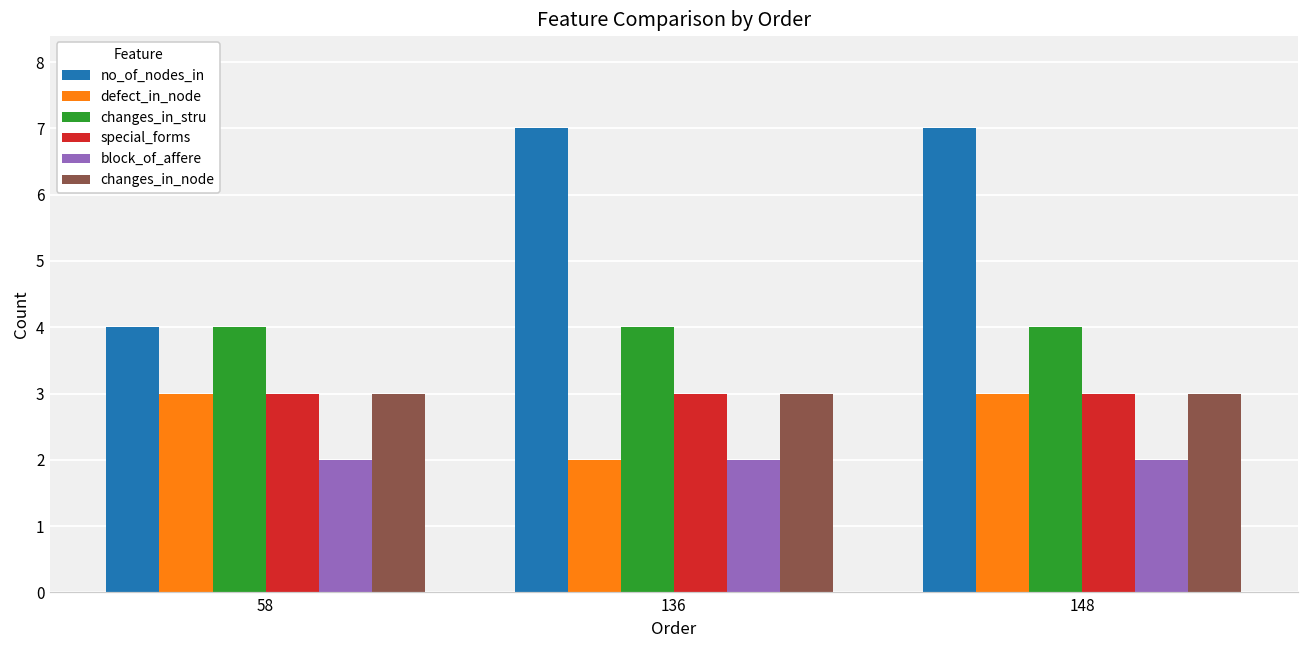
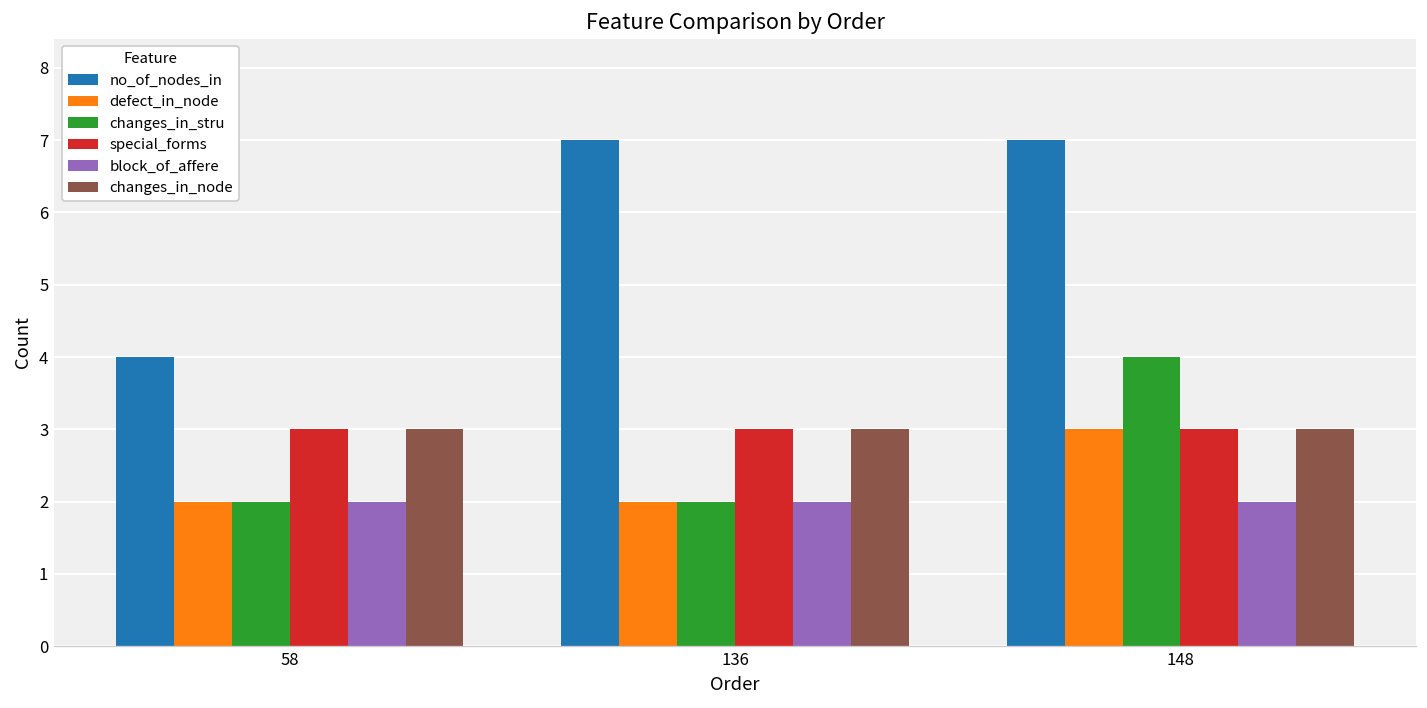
  {
    "no_of_nodes_in": {
      "58": 4,
      "136": 7,
      "148": 7
    },
    "defect_in_node": {
-     "58": 3,
+     "58": 2,
      "136": 2,
      "148": 3
    },
    "changes_in_stru": {
-     "58": 4,
-     "136": 4,
+     "58": 2,
+     "136": 2,
      "148": 4
    },
    "special_forms": {
      "58": 3,
      "136": 3,
      "148": 3
    },
    "block_of_affere": {
      "58": 2,
      "136": 2,
      "148": 2
    },
    "changes_in_node": {
      "58": 3,
      "136": 3,
      "148": 3
    }
  }
